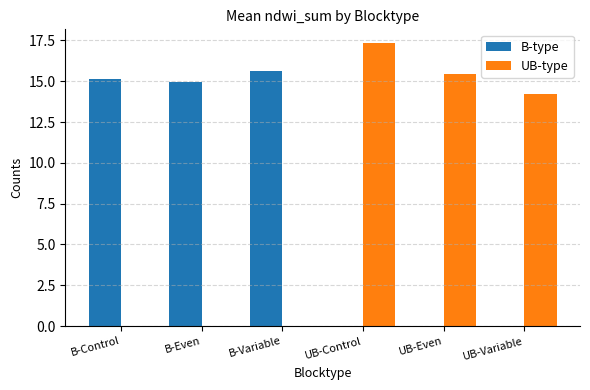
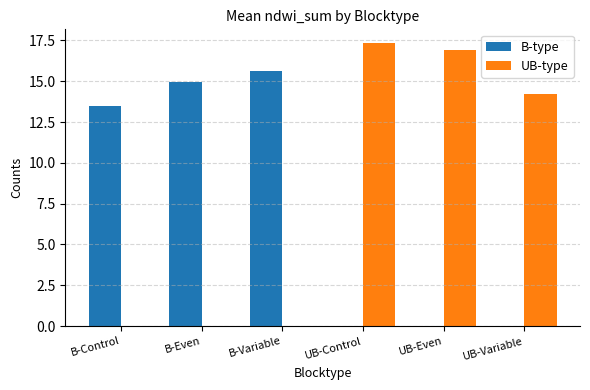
  {
    "B-type": {
-     "B-Control": 15.1,
+     "B-Control": 13.5,
      "B-Even": 15.0,
      "B-Variable": 15.6,
      "UB-Control": 0.0,
      "UB-Even": 0.0,
      "UB-Variable": 0.0
    },
    "UB-type": {
      "B-Control": 0.0,
      "B-Even": 0.0,
      "B-Variable": 0.0,
      "UB-Control": 17.3,
-     "UB-Even": 15.5,
+     "UB-Even": 16.9,
      "UB-Variable": 14.2
    }
  }
